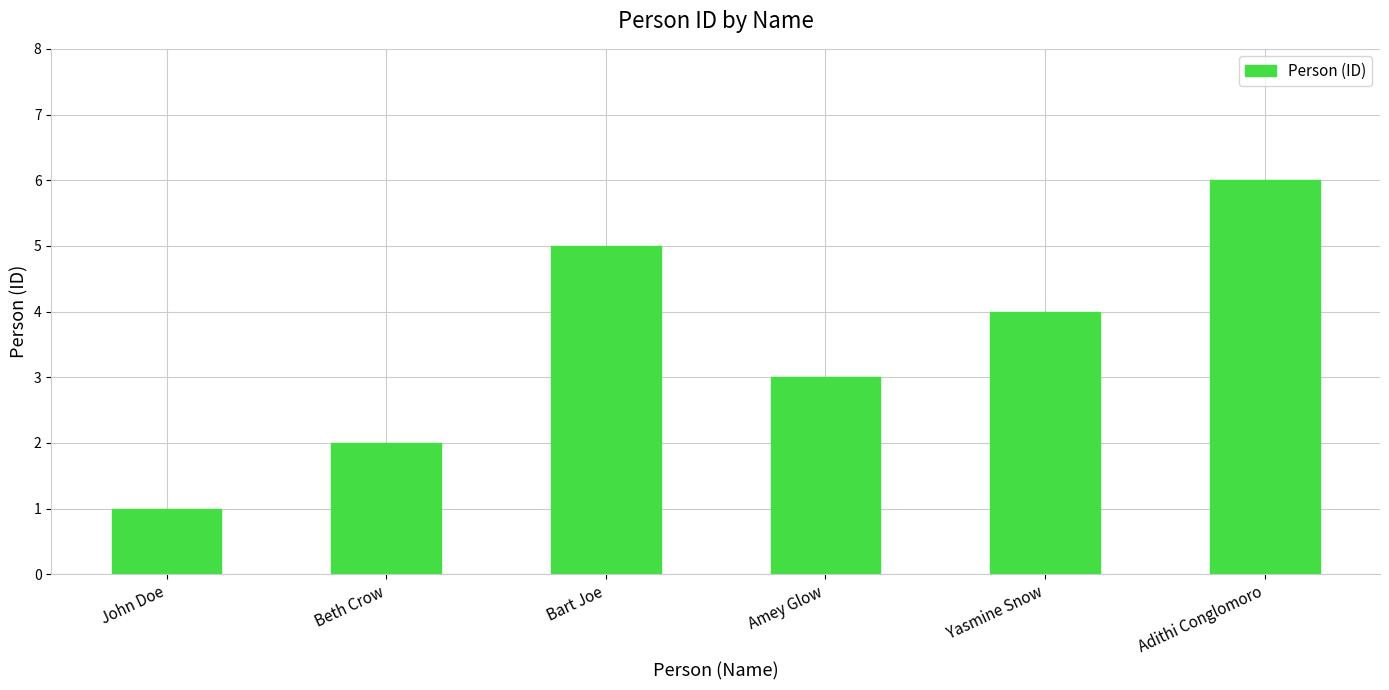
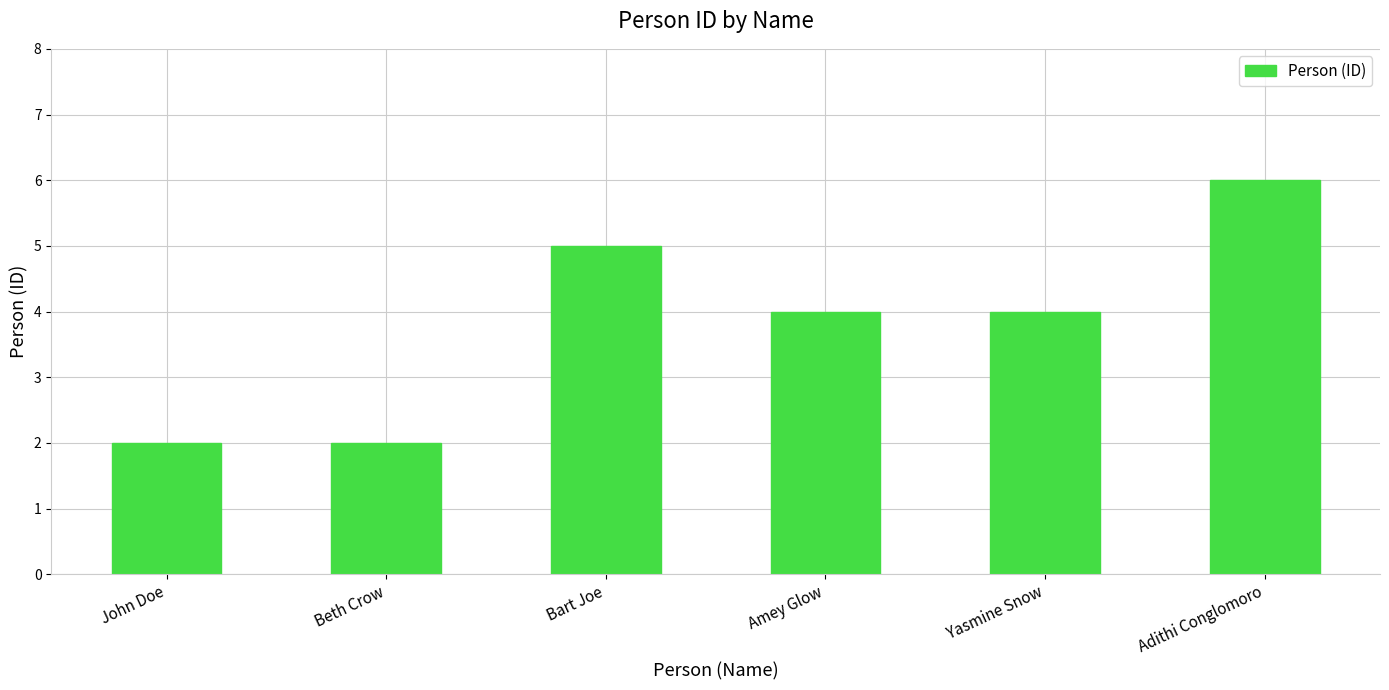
  {
-   "John Doe": 1,
+   "John Doe": 2,
    "Beth Crow": 2,
    "Bart Joe": 5,
-   "Amey Glow": 3,
+   "Amey Glow": 4,
    "Yasmine Snow": 4,
    "Adithi Conglomoro": 6
  }
